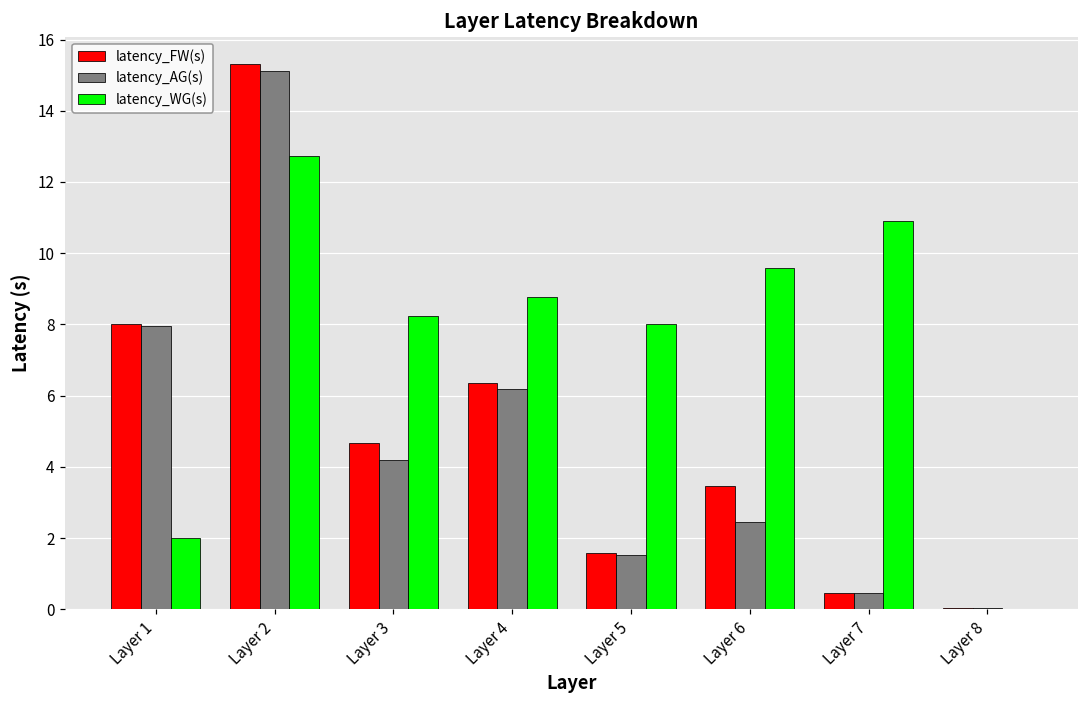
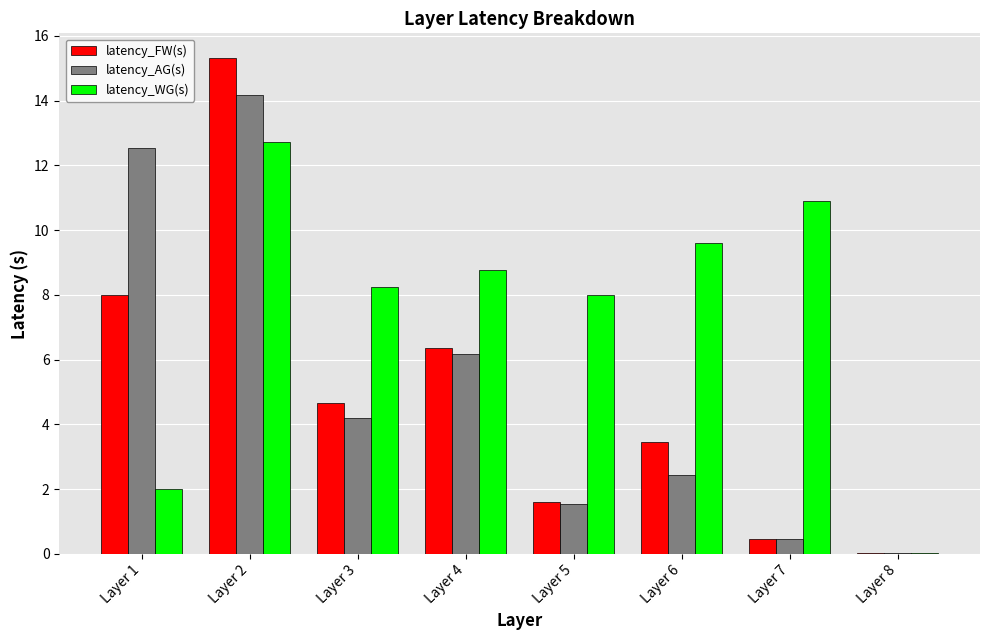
  {
    "latency_FW(s)": {
      "Layer 1": 8.0,
      "Layer 2": 15.3,
      "Layer 3": 4.7,
      "Layer 4": 6.4,
      "Layer 5": 1.6,
      "Layer 6": 3.5,
      "Layer 7": 0.5
    },
    "latency_AG(s)": {
-     "Layer 1": 7.9,
-     "Layer 2": 15.1,
+     "Layer 1": 12.5,
+     "Layer 2": 14.2,
      "Layer 3": 4.2,
      "Layer 4": 6.2,
      "Layer 5": 1.5,
      "Layer 6": 2.4,
      "Layer 7": 0.5
    },
    "latency_WG(s)": {
      "Layer 1": 2.0,
      "Layer 2": 12.7,
      "Layer 3": 8.2,
      "Layer 4": 8.8,
      "Layer 5": 8.0,
      "Layer 6": 9.6,
      "Layer 7": 10.9
    }
  }
